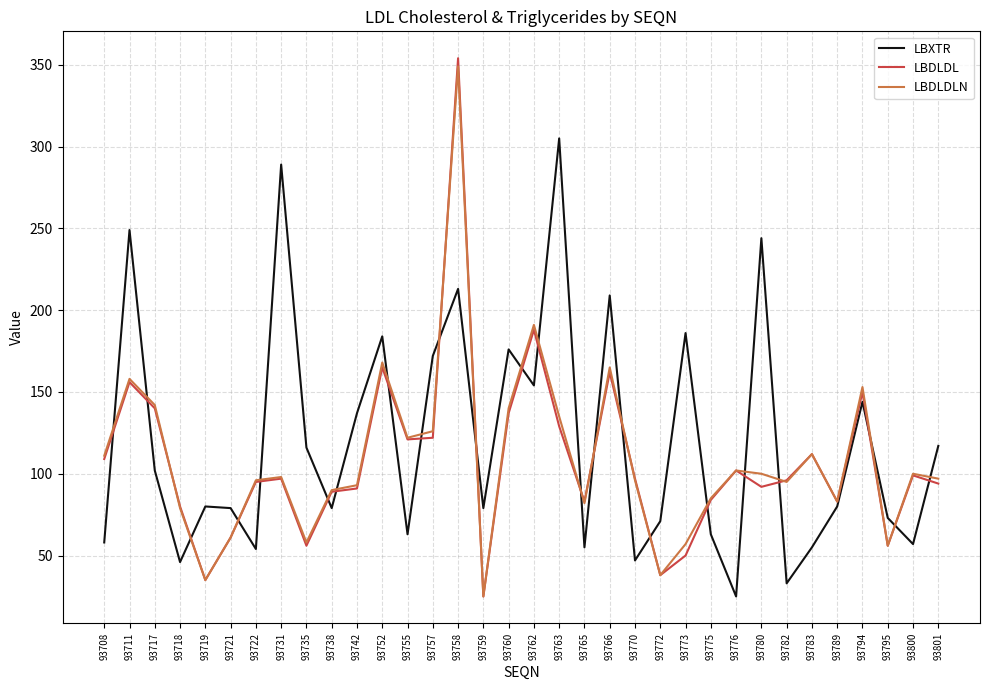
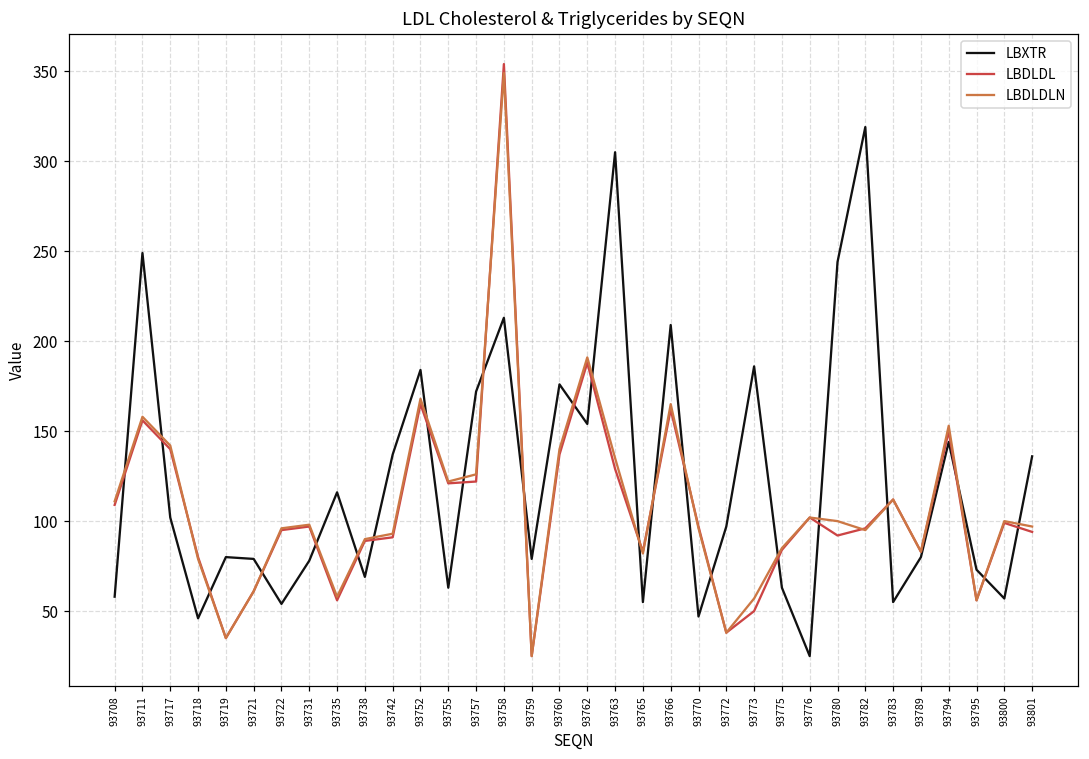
  {
    "LBXTR": {
      "93708": 58,
      "93711": 249,
      "93717": 102,
      "93718": 46,
      "93719": 80,
      "93721": 79,
      "93722": 54,
-     "93731": 289,
+     "93731": 78,
      "93735": 116,
-     "93738": 79,
+     "93738": 69,
      "93742": 137,
      "93752": 184,
      "93755": 63,
      "93757": 172,
      "93758": 213,
      "93759": 79,
      "93760": 176,
      "93762": 154,
      "93763": 305,
      "93765": 55,
      "93766": 209,
      "93770": 47,
-     "93772": 71,
+     "93772": 97,
      "93773": 186,
      "93775": 63,
      "93776": 25,
      "93780": 244,
-     "93782": 33,
+     "93782": 319,
      "93783": 55,
      "93789": 80,
      "93794": 144,
      "93795": 73,
      "93800": 57,
-     "93801": 117
+     "93801": 136
    }
  }
